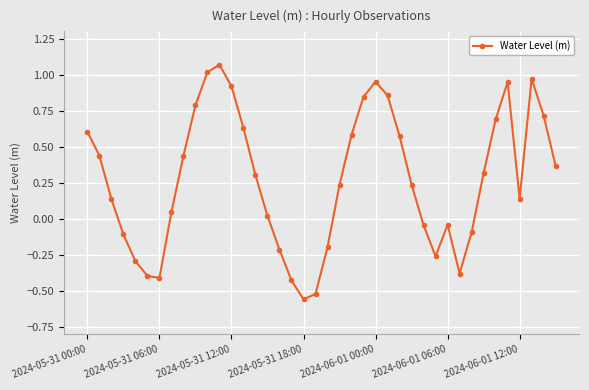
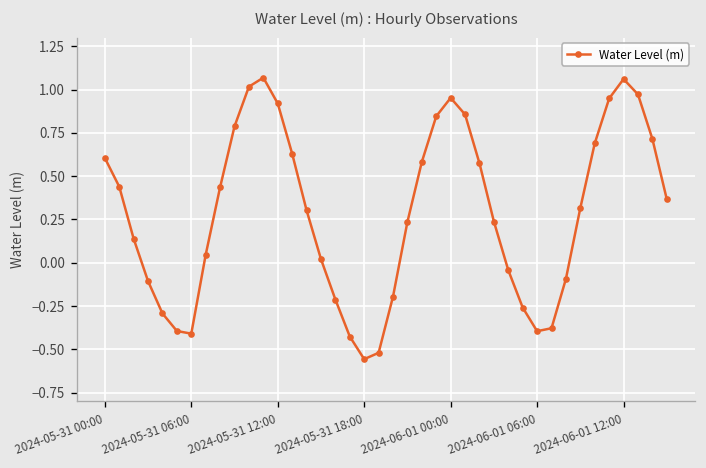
  {
    "2024-05-31 00:00": 0.61,
    "2024-05-31 06:00": -0.41,
    "2024-05-31 12:00": 0.92,
    "2024-05-31 18:00": -0.56,
    "2024-06-01 00:00": 0.95,
-   "2024-06-01 06:00": -0.04,
-   "2024-06-01 12:00": 0.14
+   "2024-06-01 06:00": -0.40,
+   "2024-06-01 12:00": 1.06
  }
